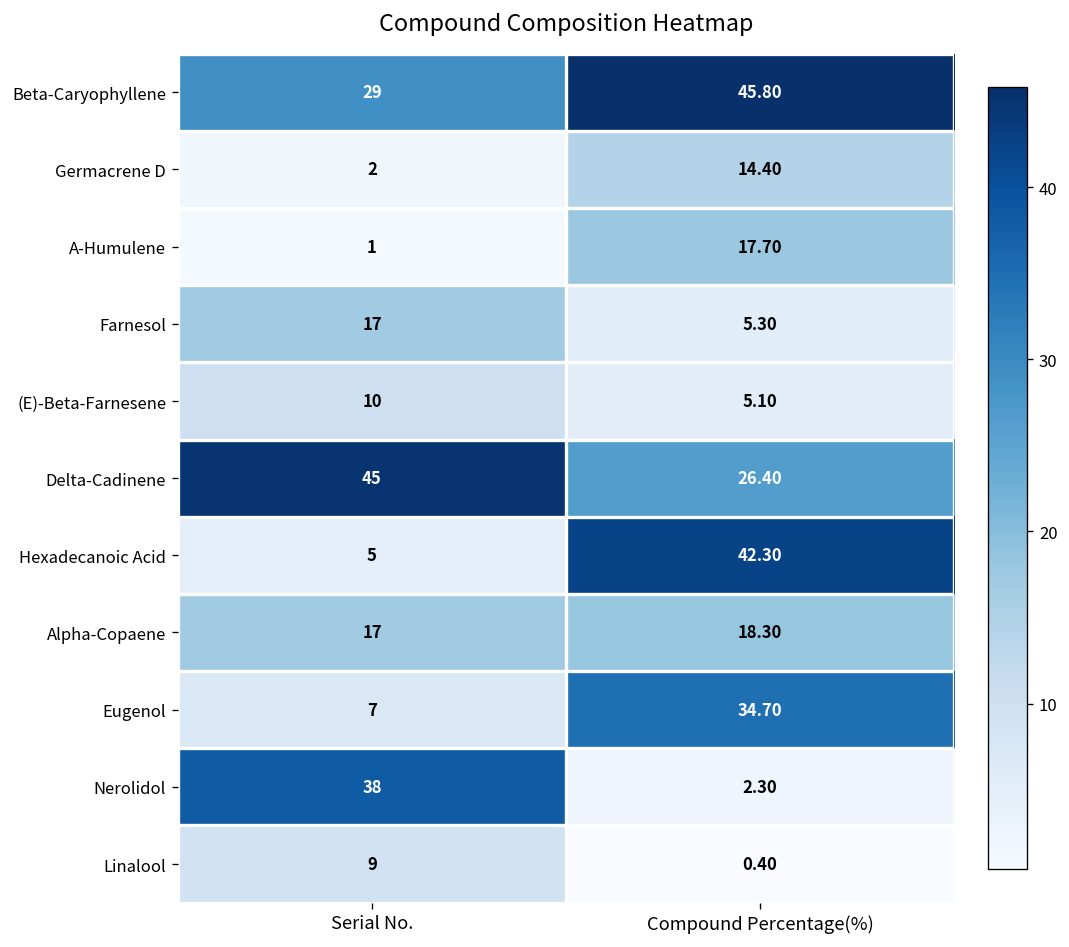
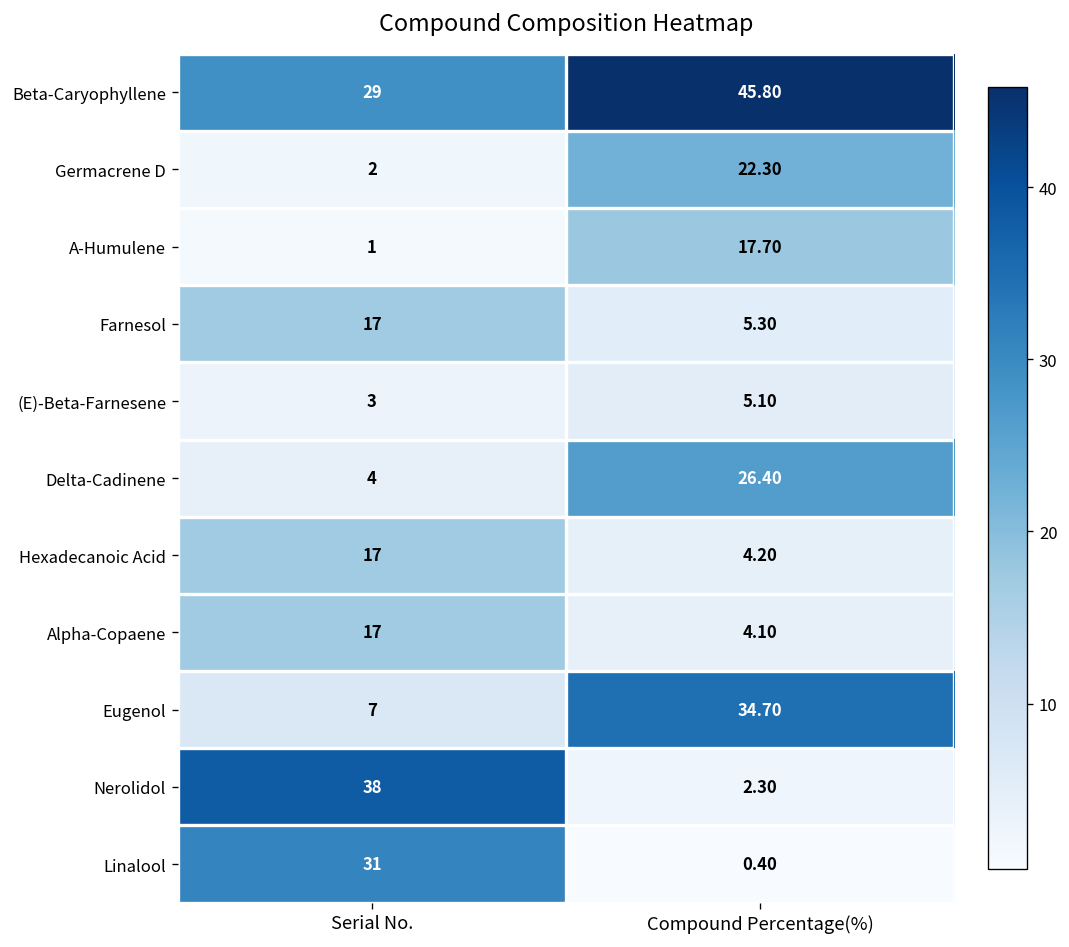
  {
    "Beta-Caryophyllene": {
      "Serial No.": 29,
      "Compound Percentage(%)": 45.80
    },
    "Germacrene D": {
      "Serial No.": 2,
-     "Compound Percentage(%)": 14.40
+     "Compound Percentage(%)": 22.30
    },
    "A-Humulene": {
      "Serial No.": 1,
      "Compound Percentage(%)": 17.70
    },
    "Farnesol": {
      "Serial No.": 17,
      "Compound Percentage(%)": 5.30
    },
    "(E)-Beta-Farnesene": {
-     "Serial No.": 10,
+     "Serial No.": 3,
      "Compound Percentage(%)": 5.10
    },
    "Delta-Cadinene": {
-     "Serial No.": 45,
+     "Serial No.": 4,
      "Compound Percentage(%)": 26.40
    },
    "Hexadecanoic Acid": {
-     "Serial No.": 5,
-     "Compound Percentage(%)": 42.30
+     "Serial No.": 17,
+     "Compound Percentage(%)": 4.20
    },
    "Alpha-Copaene": {
      "Serial No.": 17,
-     "Compound Percentage(%)": 18.30
+     "Compound Percentage(%)": 4.10
    },
    "Eugenol": {
      "Serial No.": 7,
      "Compound Percentage(%)": 34.70
    },
    "Nerolidol": {
      "Serial No.": 38,
      "Compound Percentage(%)": 2.30
    },
    "Linalool": {
-     "Serial No.": 9,
+     "Serial No.": 31,
      "Compound Percentage(%)": 0.40
    }
  }
